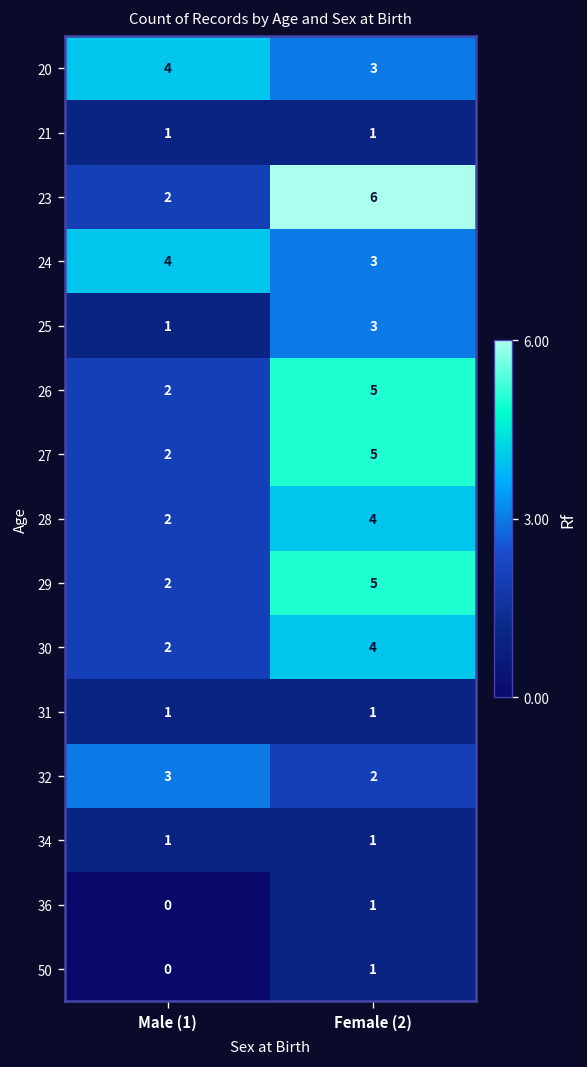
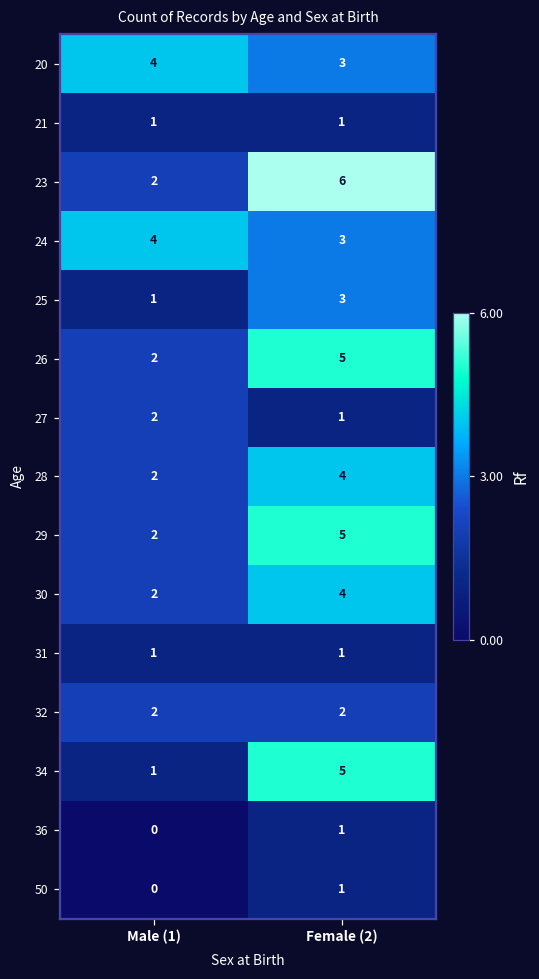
  {
    "20": {
      "Male (1)": 4,
      "Female (2)": 3
    },
    "21": {
      "Male (1)": 1,
      "Female (2)": 1
    },
    "23": {
      "Male (1)": 2,
      "Female (2)": 6
    },
    "24": {
      "Male (1)": 4,
      "Female (2)": 3
    },
    "25": {
      "Male (1)": 1,
      "Female (2)": 3
    },
    "26": {
      "Male (1)": 2,
      "Female (2)": 5
    },
    "27": {
      "Male (1)": 2,
-     "Female (2)": 5
+     "Female (2)": 1
    },
    "28": {
      "Male (1)": 2,
      "Female (2)": 4
    },
    "29": {
      "Male (1)": 2,
      "Female (2)": 5
    },
    "30": {
      "Male (1)": 2,
      "Female (2)": 4
    },
    "31": {
      "Male (1)": 1,
      "Female (2)": 1
    },
    "32": {
-     "Male (1)": 3,
+     "Male (1)": 2,
      "Female (2)": 2
    },
    "34": {
      "Male (1)": 1,
-     "Female (2)": 1
+     "Female (2)": 5
    },
    "36": {
      "Male (1)": 0,
      "Female (2)": 1
    },
    "50": {
      "Male (1)": 0,
      "Female (2)": 1
    }
  }
